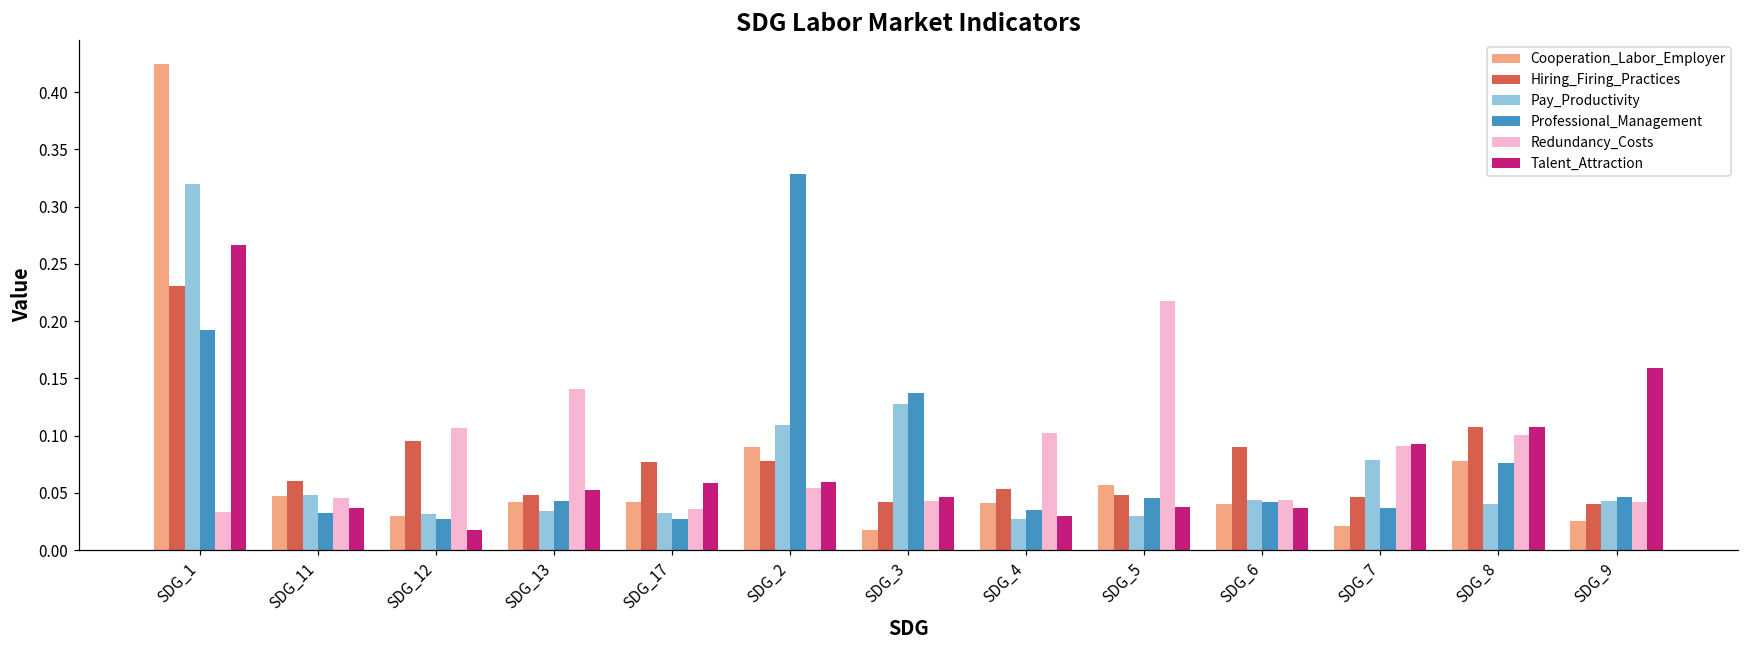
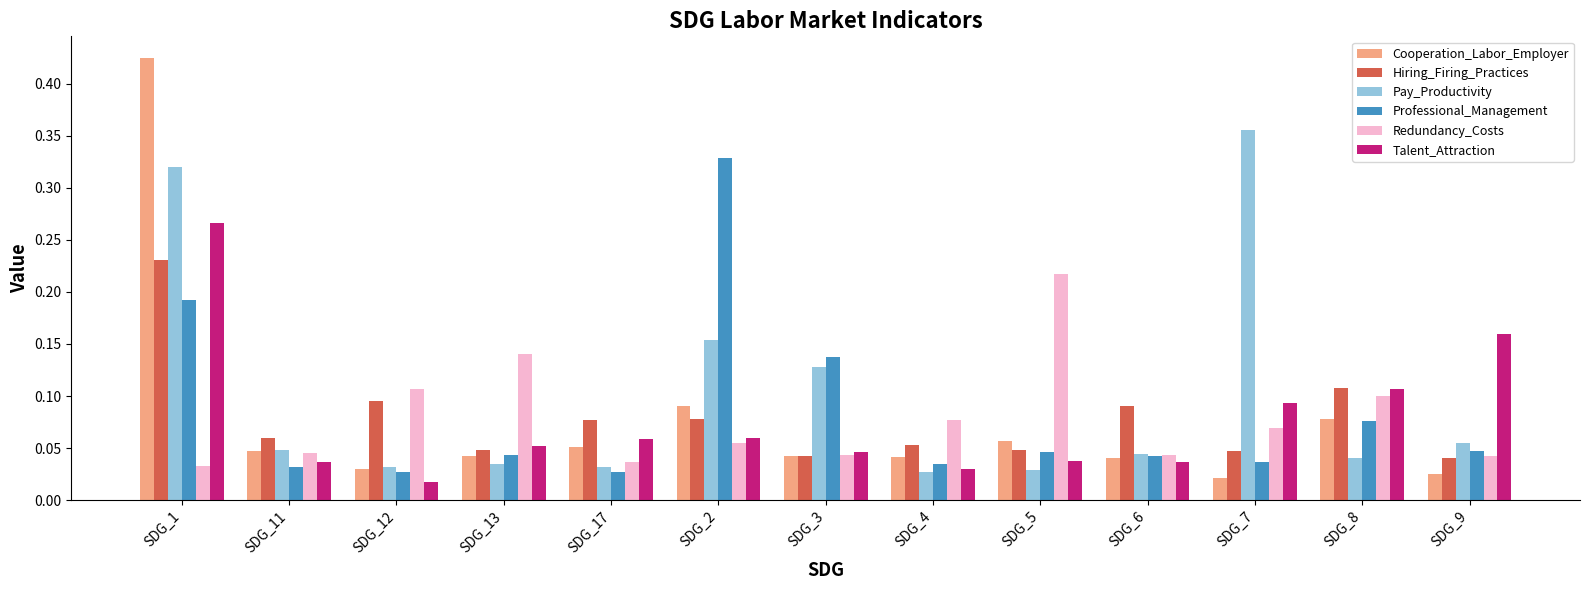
  {
    "Cooperation_Labor_Employer": {
      "SDG_1": 0.424,
      "SDG_11": 0.047,
      "SDG_12": 0.030,
      "SDG_13": 0.042,
-     "SDG_17": 0.042,
+     "SDG_17": 0.051,
      "SDG_2": 0.090,
-     "SDG_3": 0.018,
+     "SDG_3": 0.042,
      "SDG_4": 0.041,
      "SDG_5": 0.057,
      "SDG_6": 0.040,
      "SDG_7": 0.021,
      "SDG_8": 0.078,
      "SDG_9": 0.025
    },
    "Hiring_Firing_Practices": {
      "SDG_1": 0.231,
      "SDG_11": 0.060,
      "SDG_12": 0.095,
      "SDG_13": 0.048,
      "SDG_17": 0.077,
      "SDG_2": 0.078,
      "SDG_3": 0.042,
      "SDG_4": 0.053,
      "SDG_5": 0.048,
      "SDG_6": 0.090,
      "SDG_7": 0.047,
      "SDG_8": 0.108,
      "SDG_9": 0.040
    },
    "Pay_Productivity": {
      "SDG_1": 0.320,
      "SDG_11": 0.048,
      "SDG_12": 0.032,
      "SDG_13": 0.034,
      "SDG_17": 0.032,
-     "SDG_2": 0.109,
+     "SDG_2": 0.154,
      "SDG_3": 0.128,
      "SDG_4": 0.027,
      "SDG_5": 0.029,
      "SDG_6": 0.044,
-     "SDG_7": 0.078,
+     "SDG_7": 0.356,
      "SDG_8": 0.041,
-     "SDG_9": 0.043
+     "SDG_9": 0.055
    },
    "Professional_Management": {
      "SDG_1": 0.192,
      "SDG_11": 0.032,
      "SDG_12": 0.027,
      "SDG_13": 0.043,
      "SDG_17": 0.027,
      "SDG_2": 0.329,
      "SDG_3": 0.137,
      "SDG_4": 0.035,
      "SDG_5": 0.046,
      "SDG_6": 0.042,
      "SDG_7": 0.036,
      "SDG_8": 0.076,
      "SDG_9": 0.047
    },
    "Redundancy_Costs": {
      "SDG_1": 0.033,
      "SDG_11": 0.045,
      "SDG_12": 0.107,
      "SDG_13": 0.141,
      "SDG_17": 0.036,
      "SDG_2": 0.055,
      "SDG_3": 0.043,
-     "SDG_4": 0.102,
+     "SDG_4": 0.077,
      "SDG_5": 0.217,
      "SDG_6": 0.043,
-     "SDG_7": 0.091,
+     "SDG_7": 0.069,
      "SDG_8": 0.100,
      "SDG_9": 0.042
    },
    "Talent_Attraction": {
      "SDG_1": 0.266,
      "SDG_11": 0.037,
      "SDG_12": 0.018,
      "SDG_13": 0.052,
      "SDG_17": 0.058,
      "SDG_2": 0.059,
      "SDG_3": 0.046,
      "SDG_4": 0.030,
      "SDG_5": 0.038,
      "SDG_6": 0.036,
      "SDG_7": 0.093,
      "SDG_8": 0.107,
      "SDG_9": 0.159
    }
  }
